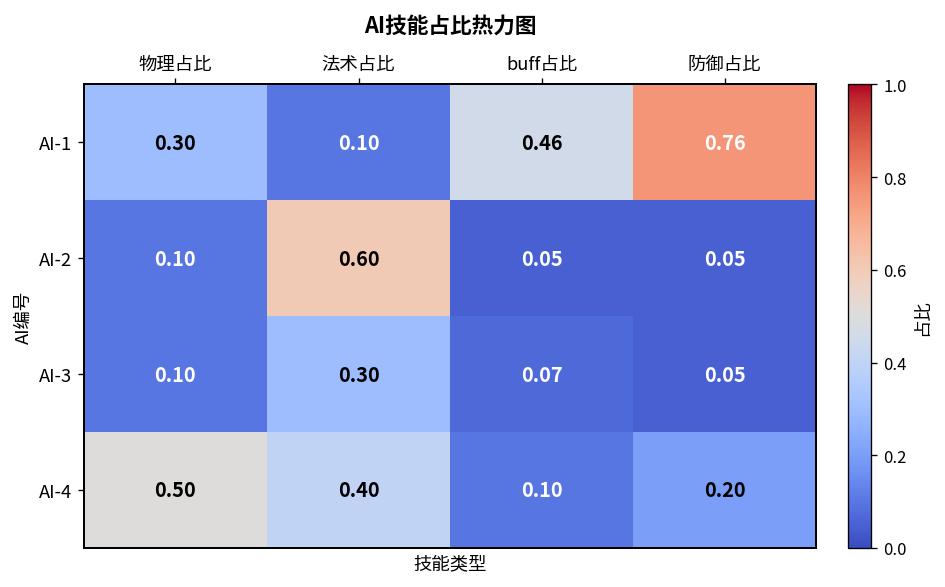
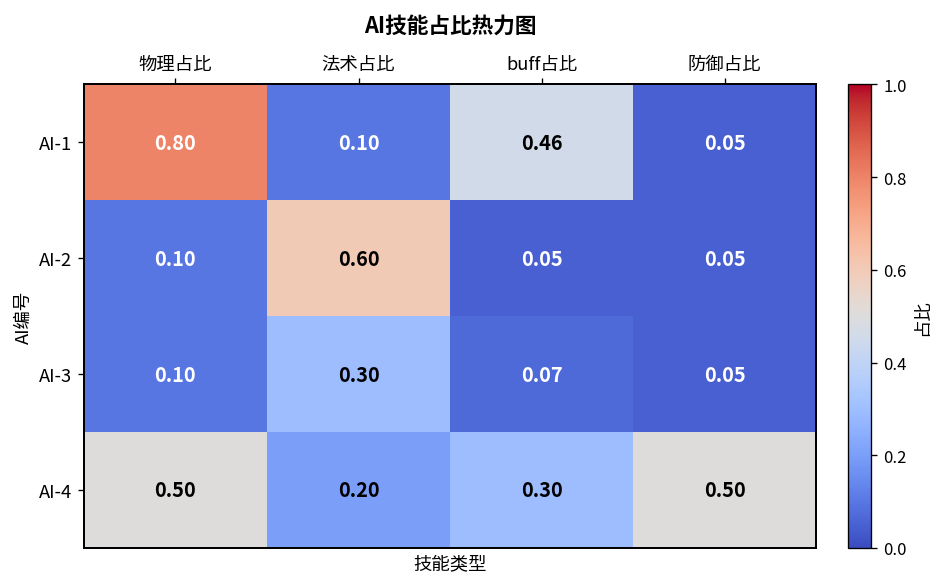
  {
    "AI-1": {
-     "物理占比": 0.30,
+     "物理占比": 0.80,
      "法术占比": 0.10,
      "buff占比": 0.46,
-     "防御占比": 0.76
+     "防御占比": 0.05
    },
    "AI-2": {
      "物理占比": 0.10,
      "法术占比": 0.60,
      "buff占比": 0.05,
      "防御占比": 0.05
    },
    "AI-3": {
      "物理占比": 0.10,
      "法术占比": 0.30,
      "buff占比": 0.07,
      "防御占比": 0.05
    },
    "AI-4": {
      "物理占比": 0.50,
-     "法术占比": 0.40,
-     "buff占比": 0.10,
-     "防御占比": 0.20
+     "法术占比": 0.20,
+     "buff占比": 0.30,
+     "防御占比": 0.50
    }
  }
